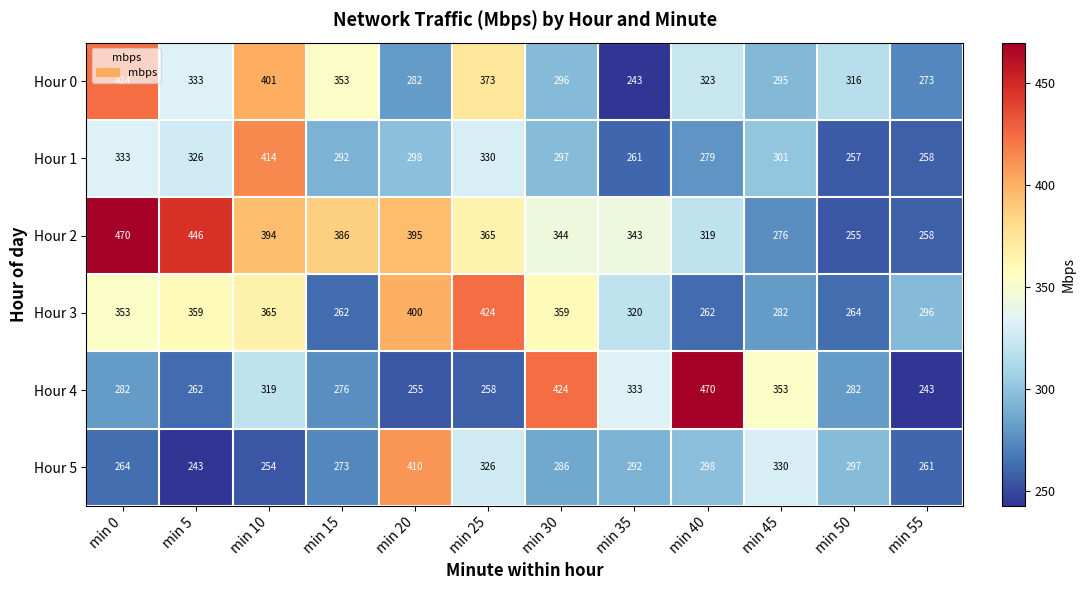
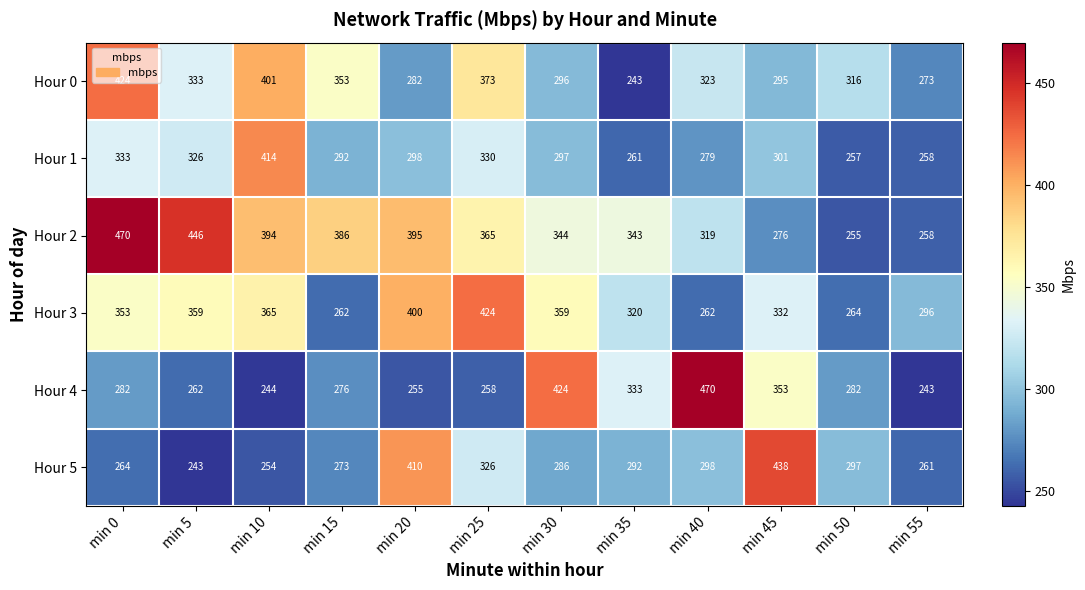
  {
    "Hour 0": {
      "min 5": 333,
      "min 10": 401,
      "min 15": 353,
      "min 20": 282,
      "min 25": 373,
      "min 30": 296,
      "min 35": 243,
      "min 40": 323,
      "min 45": 295,
      "min 50": 316,
      "min 55": 273
    },
    "Hour 1": {
      "min 0": 333,
      "min 5": 326,
      "min 10": 414,
      "min 15": 292,
      "min 20": 298,
      "min 25": 330,
      "min 30": 297,
      "min 35": 261,
      "min 40": 279,
      "min 45": 301,
      "min 50": 257,
      "min 55": 258
    },
    "Hour 2": {
      "min 0": 470,
      "min 5": 446,
      "min 10": 394,
      "min 15": 386,
      "min 20": 395,
      "min 25": 365,
      "min 30": 344,
      "min 35": 343,
      "min 40": 319,
      "min 45": 276,
      "min 50": 255,
      "min 55": 258
    },
    "Hour 3": {
      "min 0": 353,
      "min 5": 359,
      "min 10": 365,
      "min 15": 262,
      "min 20": 400,
      "min 25": 424,
      "min 30": 359,
      "min 35": 320,
      "min 40": 262,
-     "min 45": 282,
+     "min 45": 332,
      "min 50": 264,
      "min 55": 296
    },
    "Hour 4": {
      "min 0": 282,
      "min 5": 262,
-     "min 10": 319,
+     "min 10": 244,
      "min 15": 276,
      "min 20": 255,
      "min 25": 258,
      "min 30": 424,
      "min 35": 333,
      "min 40": 470,
      "min 45": 353,
      "min 50": 282,
      "min 55": 243
    },
    "Hour 5": {
      "min 0": 264,
      "min 5": 243,
      "min 10": 254,
      "min 15": 273,
      "min 20": 410,
      "min 25": 326,
      "min 30": 286,
      "min 35": 292,
      "min 40": 298,
-     "min 45": 330,
+     "min 45": 438,
      "min 50": 297,
      "min 55": 261
    }
  }
